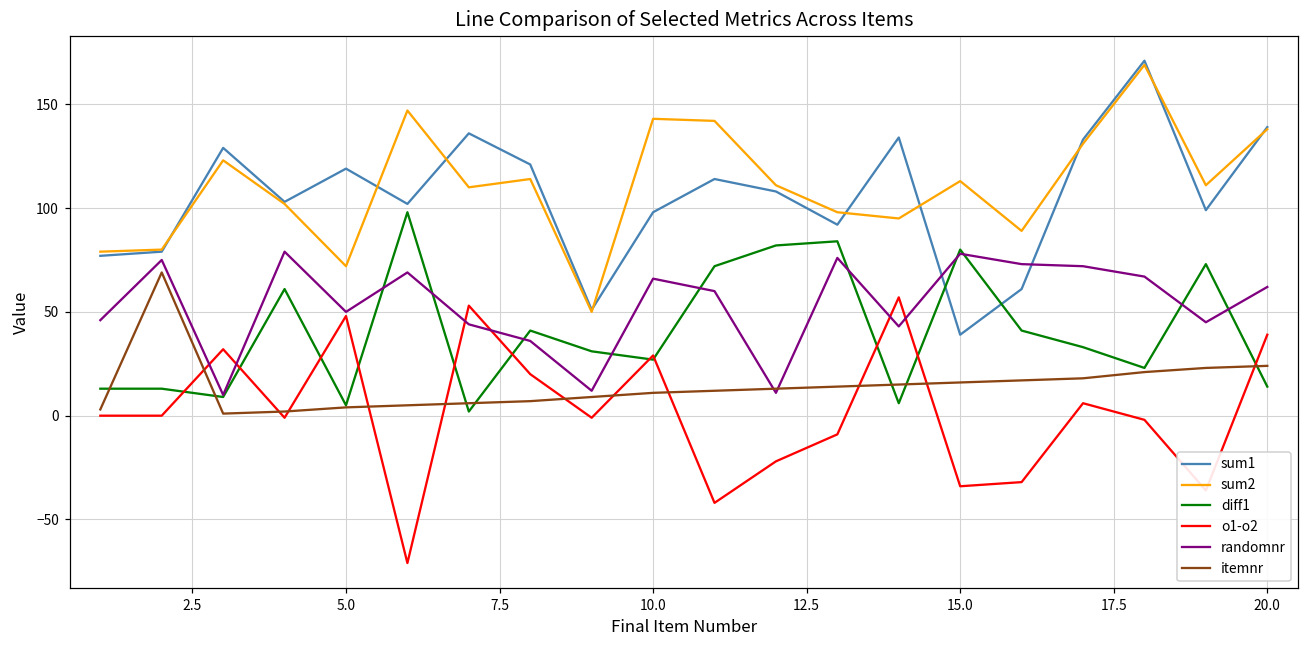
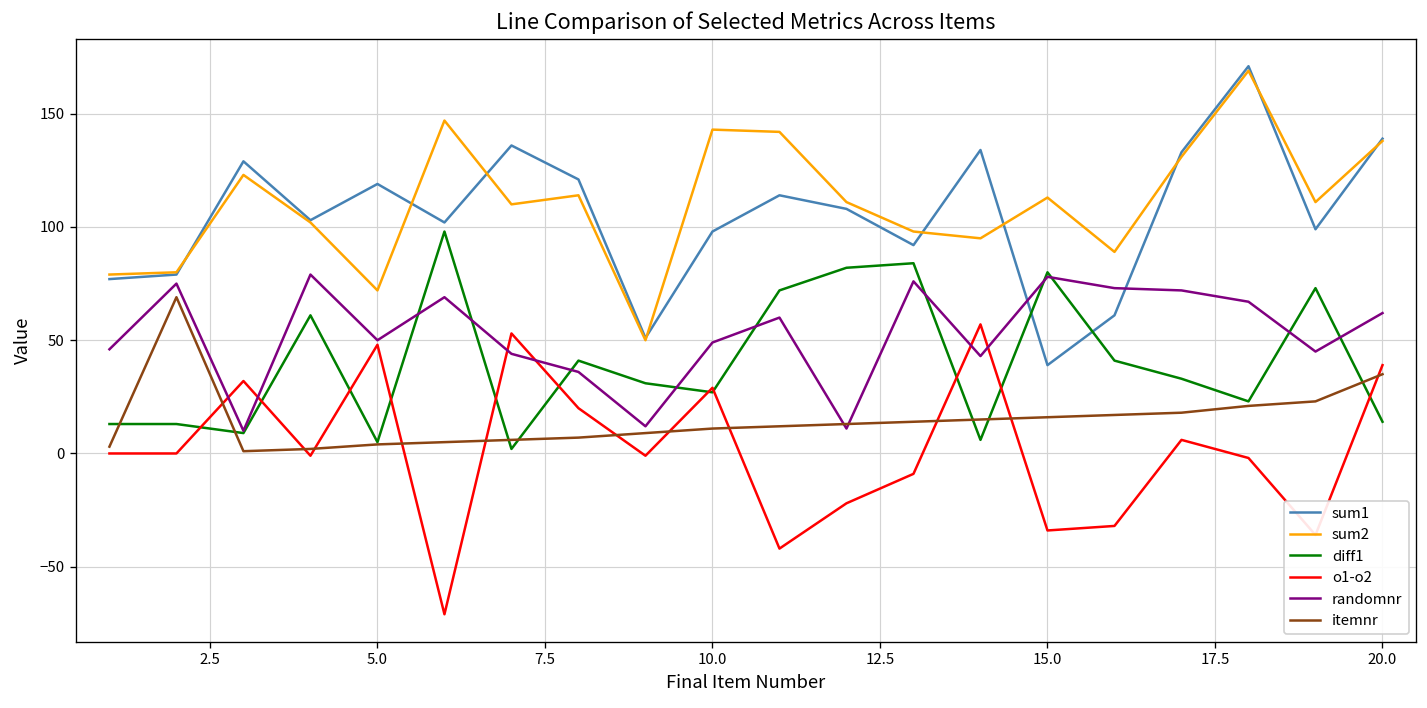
  {
    "sum1": {
      "5.0": 119,
      "10.0": 98,
      "15.0": 39
    },
    "sum2": {
      "5.0": 72,
      "10.0": 143,
      "15.0": 113
    },
    "diff1": {
      "10.0": 27,
      "15.0": 80,
      "20.0": 14
    },
    "o1-o2": {
      "5.0": 48,
      "10.0": 29,
      "15.0": -34,
      "20.0": 39
    },
    "randomnr": {
      "5.0": 50,
-     "10.0": 66,
+     "10.0": 49,
      "15.0": 78,
      "20.0": 62
    },
    "itemnr": {
      "10.0": 11,
      "15.0": 16,
-     "20.0": 24
+     "20.0": 35
    }
  }
